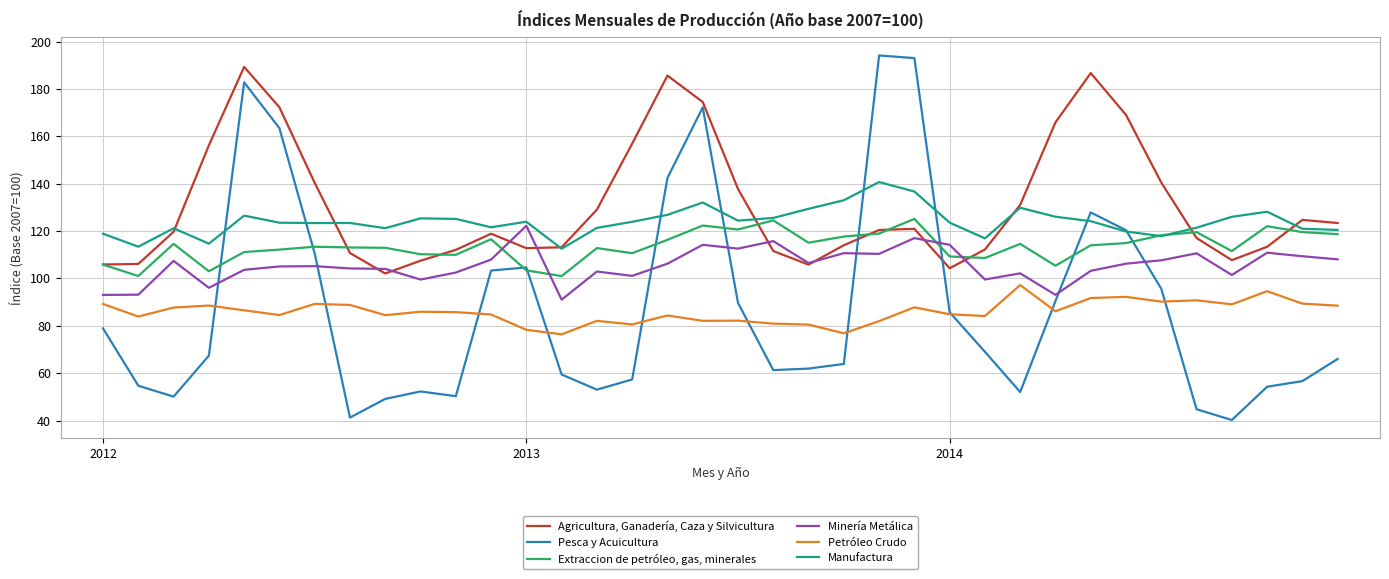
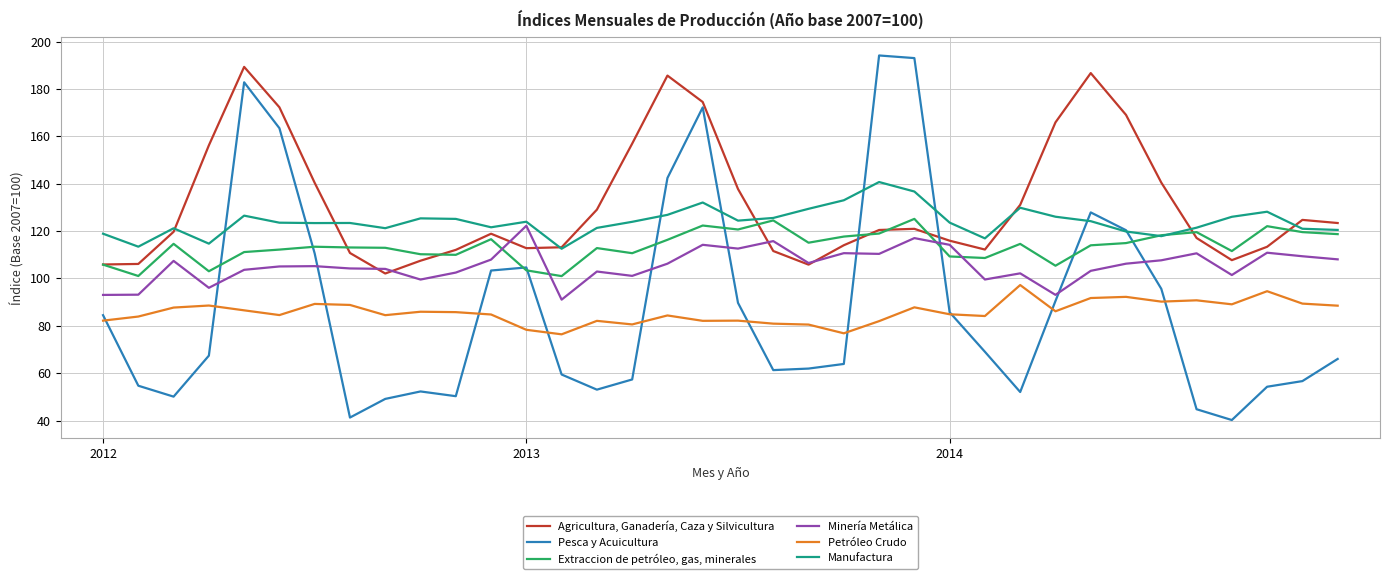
  {
    "Agricultura, Ganadería, Caza y Silvicultura": {
      "2013": 113,
-     "2014": 104
+     "2014": 116
    },
    "Pesca y Acuicultura": {
-     "2012": 79,
+     "2012": 84,
      "2013": 105
    },
    "Minería Metálica": {
      "2012": 93,
      "2013": 122,
      "2014": 114
    },
    "Petróleo Crudo": {
-     "2012": 89,
+     "2012": 82,
      "2013": 78
    }
  }
